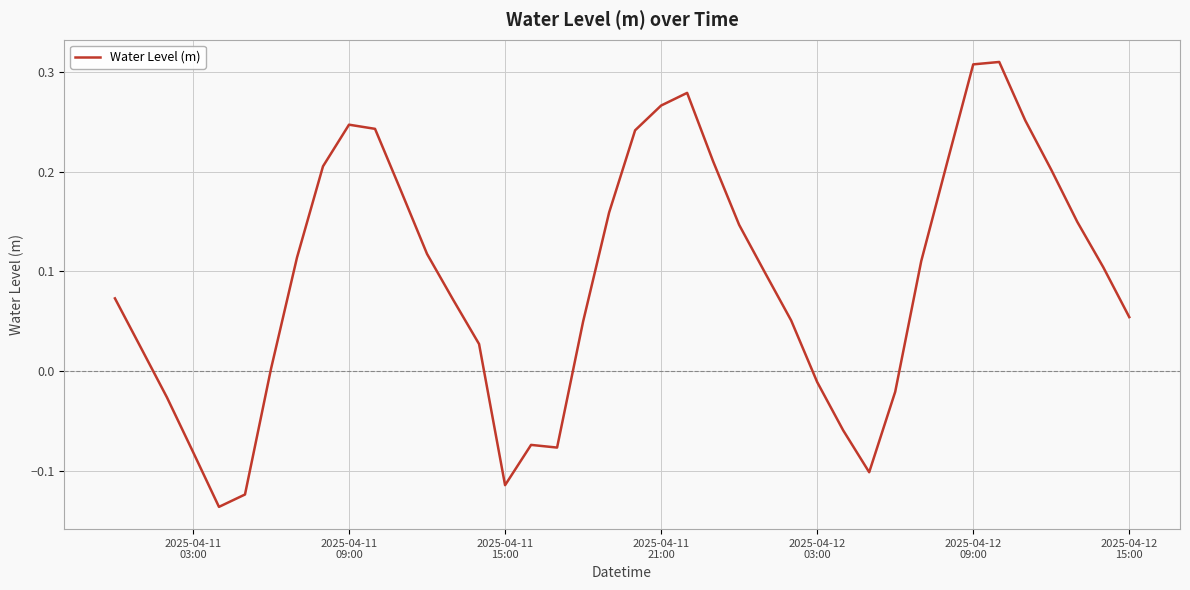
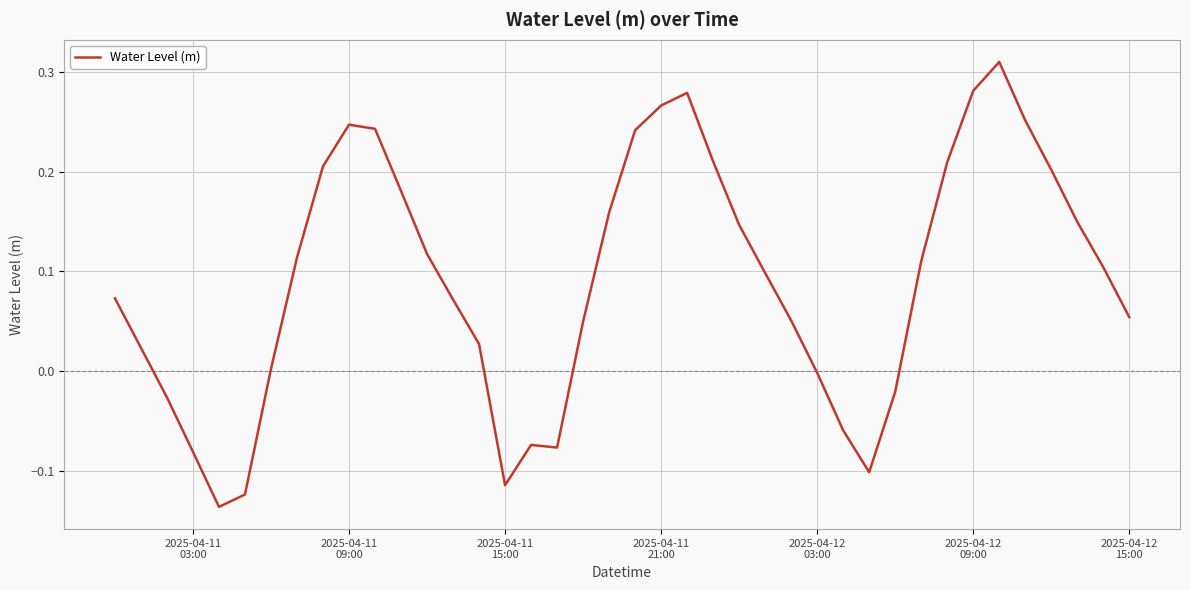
  {
    "2025-04-11 03:00": -0.08,
    "2025-04-11 09:00": 0.25,
    "2025-04-11 15:00": -0.11,
    "2025-04-11 21:00": 0.27,
-   "2025-04-12 03:00": -0.01,
-   "2025-04-12 09:00": 0.31,
+   "2025-04-12 03:00": 0.00,
+   "2025-04-12 09:00": 0.28,
    "2025-04-12 15:00": 0.05
  }
